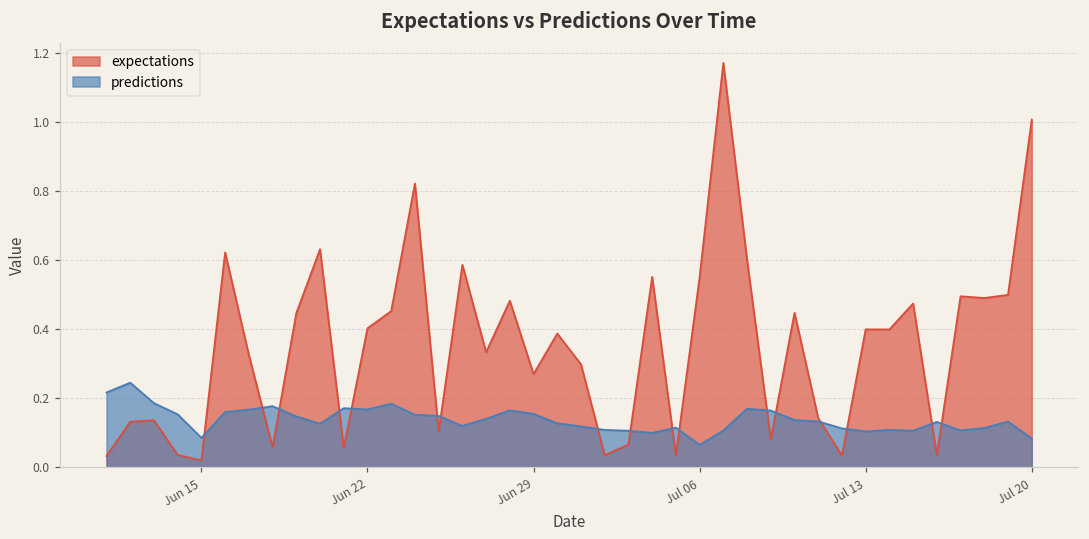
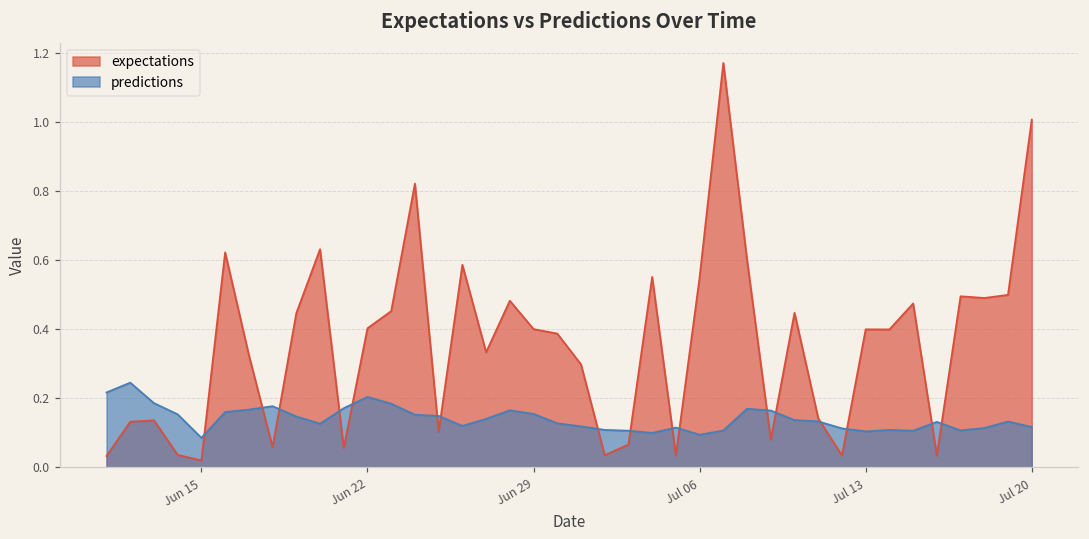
  {
    "expectations": {
      "Jun 15": 0.02,
      "Jun 22": 0.40,
-     "Jun 29": 0.27,
+     "Jun 29": 0.40,
      "Jul 06": 0.55,
      "Jul 13": 0.40,
      "Jul 20": 1.01
    },
    "predictions": {
      "Jun 15": 0.09,
-     "Jun 22": 0.17,
+     "Jun 22": 0.20,
      "Jun 29": 0.15,
-     "Jul 06": 0.06,
+     "Jul 06": 0.09,
      "Jul 13": 0.10,
-     "Jul 20": 0.08
+     "Jul 20": 0.12
    }
  }
